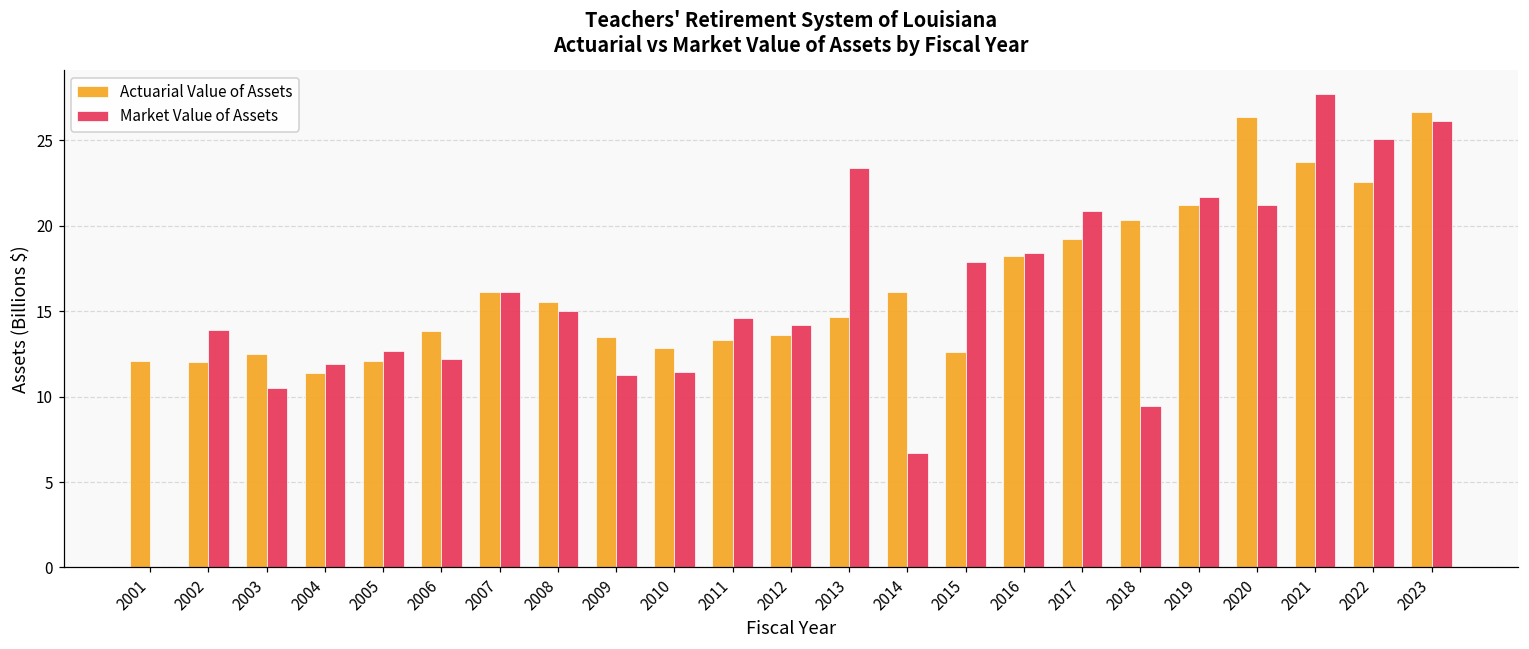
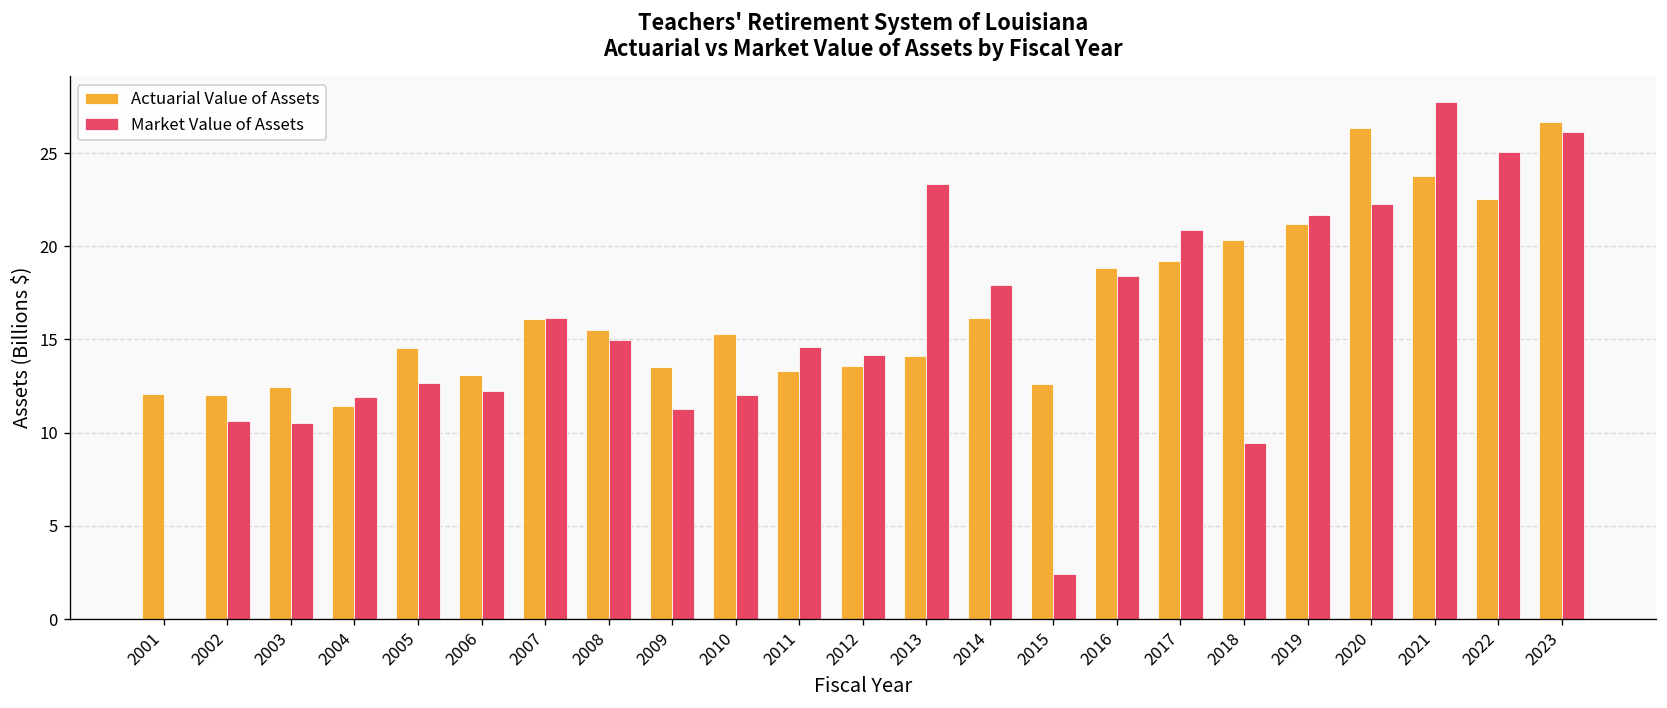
  {
    "Actuarial Value of Assets": {
      "2001": 12.1,
      "2002": 12.0,
      "2003": 12.5,
      "2004": 11.4,
-     "2005": 12.1,
-     "2006": 13.8,
+     "2005": 14.5,
+     "2006": 13.1,
      "2007": 16.1,
      "2008": 15.5,
      "2009": 13.5,
-     "2010": 12.9,
+     "2010": 15.3,
      "2011": 13.3,
      "2012": 13.6,
-     "2013": 14.7,
+     "2013": 14.1,
      "2014": 16.1,
      "2015": 12.6,
-     "2016": 18.3,
+     "2016": 18.8,
      "2017": 19.2,
      "2018": 20.3,
      "2019": 21.2,
      "2020": 26.3,
      "2021": 23.7,
      "2022": 22.5,
      "2023": 26.7
    },
    "Market Value of Assets": {
      "2001": 0.0,
-     "2002": 13.9,
+     "2002": 10.6,
      "2003": 10.5,
      "2004": 11.9,
      "2005": 12.7,
      "2006": 12.2,
      "2007": 16.1,
      "2008": 15.0,
      "2009": 11.3,
-     "2010": 11.5,
+     "2010": 12.0,
      "2011": 14.6,
      "2012": 14.2,
      "2013": 23.3,
-     "2014": 6.7,
-     "2015": 17.9,
+     "2014": 17.9,
+     "2015": 2.4,
      "2016": 18.4,
      "2017": 20.8,
      "2018": 9.5,
      "2019": 21.7,
-     "2020": 21.2,
+     "2020": 22.3,
      "2021": 27.7,
      "2022": 25.1,
      "2023": 26.1
    }
  }
